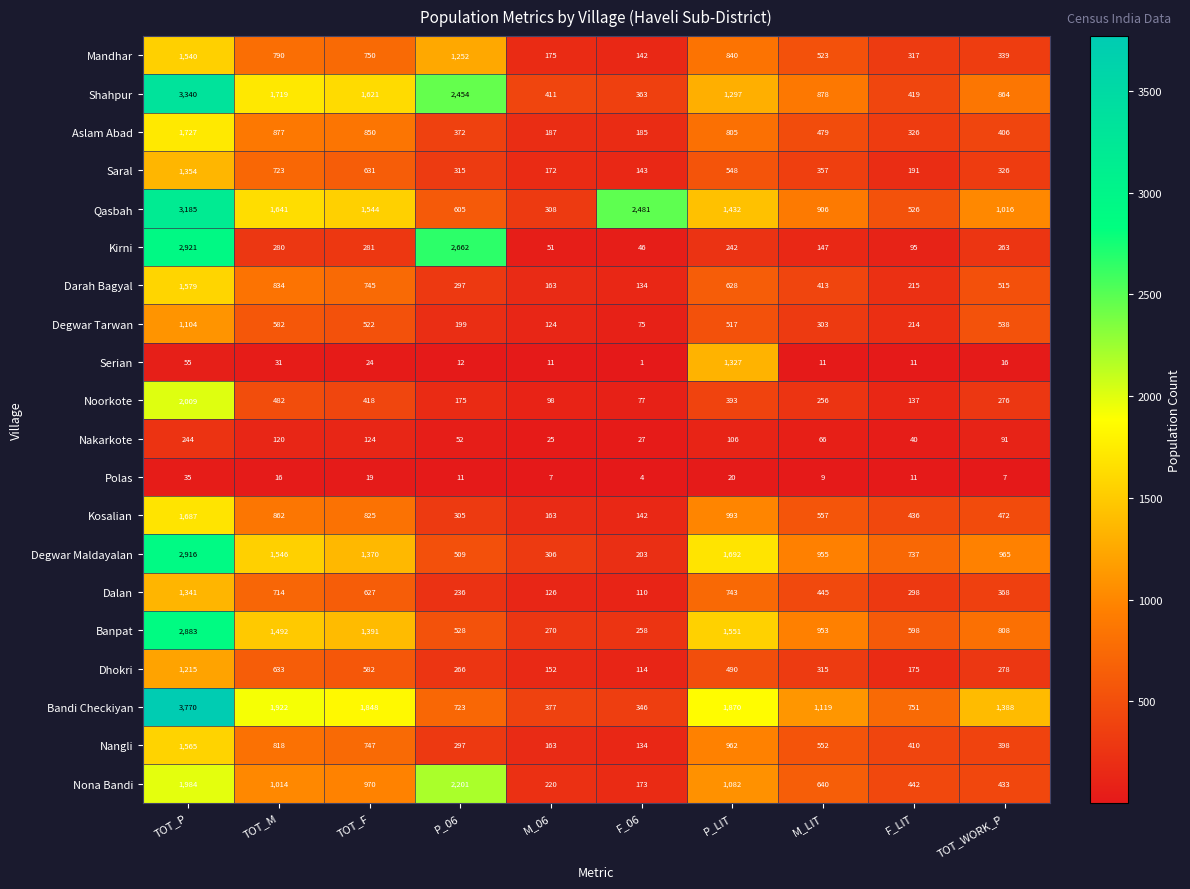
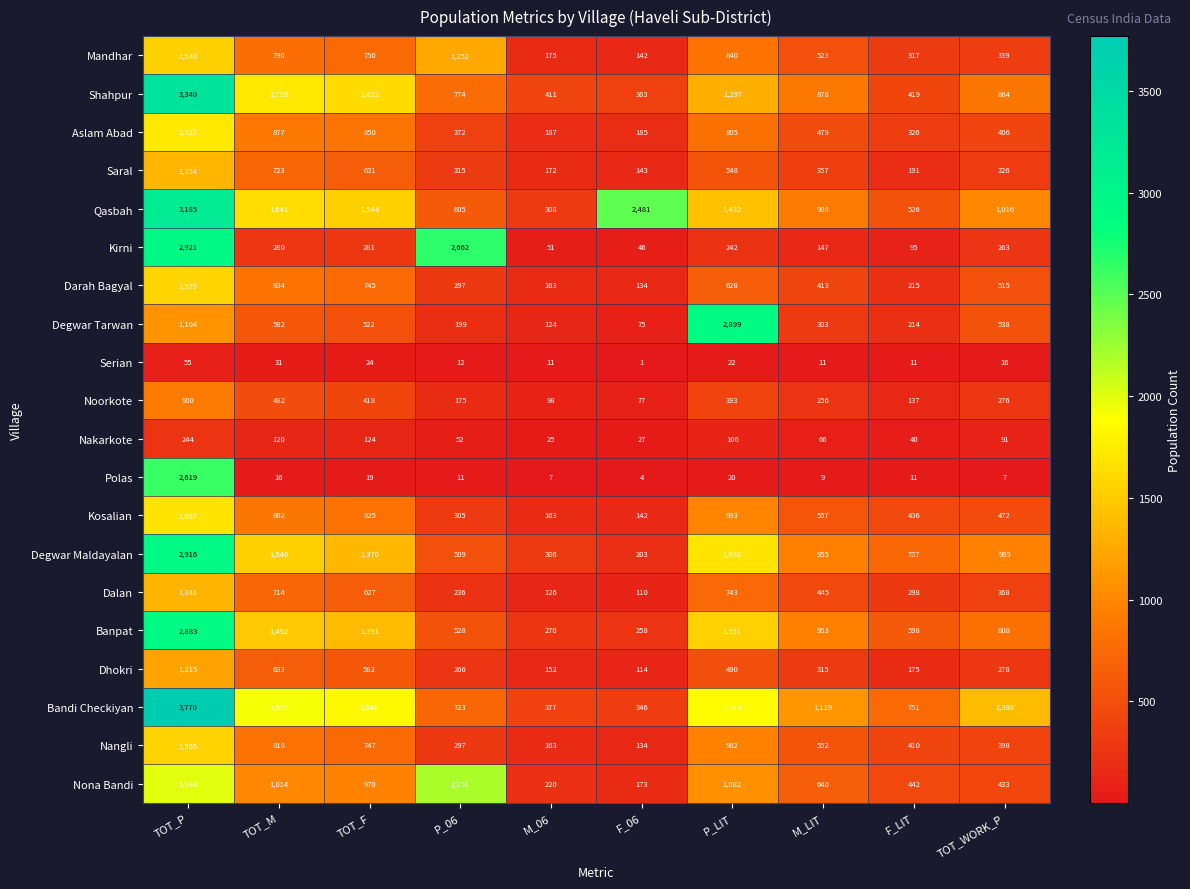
  {
    "Mandhar": {
      "TOT_P": "1,540",
      "TOT_M": "790",
      "TOT_F": "750",
      "P_06": "1,252",
      "M_06": "175",
      "F_06": "142",
      "P_LIT": "840",
      "M_LIT": "523",
      "F_LIT": "317",
      "TOT_WORK_P": "339"
    },
    "Shahpur": {
      "TOT_P": "3,340",
      "TOT_M": "1,719",
      "TOT_F": "1,621",
-     "P_06": "2,454",
+     "P_06": "774",
      "M_06": "411",
      "F_06": "363",
      "P_LIT": "1,297",
      "M_LIT": "878",
      "F_LIT": "419",
      "TOT_WORK_P": "864"
    },
    "Aslam Abad": {
      "TOT_P": "1,727",
      "TOT_M": "877",
      "TOT_F": "850",
      "P_06": "372",
      "M_06": "187",
      "F_06": "185",
      "P_LIT": "805",
      "M_LIT": "479",
      "F_LIT": "326",
      "TOT_WORK_P": "406"
    },
    "Saral": {
      "TOT_P": "1,354",
      "TOT_M": "723",
      "TOT_F": "631",
      "P_06": "315",
      "M_06": "172",
      "F_06": "143",
      "P_LIT": "548",
      "M_LIT": "357",
      "F_LIT": "191",
      "TOT_WORK_P": "326"
    },
    "Qasbah": {
      "TOT_P": "3,185",
      "TOT_M": "1,641",
      "TOT_F": "1,544",
      "P_06": "605",
      "M_06": "308",
      "F_06": "2,481",
      "P_LIT": "1,432",
      "M_LIT": "906",
      "F_LIT": "526",
      "TOT_WORK_P": "1,016"
    },
    "Kirni": {
      "TOT_P": "2,921",
      "TOT_M": "280",
      "TOT_F": "281",
      "P_06": "2,662",
      "M_06": "51",
      "F_06": "46",
      "P_LIT": "242",
      "M_LIT": "147",
      "F_LIT": "95",
      "TOT_WORK_P": "263"
    },
    "Darah Bagyal": {
      "TOT_P": "1,579",
      "TOT_M": "834",
      "TOT_F": "745",
      "P_06": "297",
      "M_06": "163",
      "F_06": "134",
      "P_LIT": "628",
      "M_LIT": "413",
      "F_LIT": "215",
      "TOT_WORK_P": "515"
    },
    "Degwar Tarwan": {
      "TOT_P": "1,104",
      "TOT_M": "582",
      "TOT_F": "522",
      "P_06": "199",
      "M_06": "124",
      "F_06": "75",
-     "P_LIT": "517",
+     "P_LIT": "2,899",
      "M_LIT": "303",
      "F_LIT": "214",
      "TOT_WORK_P": "538"
    },
    "Serian": {
      "TOT_P": "55",
      "TOT_M": "31",
      "TOT_F": "24",
      "P_06": "12",
      "M_06": "11",
      "F_06": "1",
-     "P_LIT": "1,327",
+     "P_LIT": "22",
      "M_LIT": "11",
      "F_LIT": "11",
      "TOT_WORK_P": "16"
    },
    "Noorkote": {
-     "TOT_P": "2,009",
+     "TOT_P": "900",
      "TOT_M": "482",
      "TOT_F": "418",
      "P_06": "175",
      "M_06": "98",
      "F_06": "77",
      "P_LIT": "393",
      "M_LIT": "256",
      "F_LIT": "137",
      "TOT_WORK_P": "276"
    },
    "Nakarkote": {
      "TOT_P": "244",
      "TOT_M": "120",
      "TOT_F": "124",
      "P_06": "52",
      "M_06": "25",
      "F_06": "27",
      "P_LIT": "106",
      "M_LIT": "66",
      "F_LIT": "40",
      "TOT_WORK_P": "91"
    },
    "Polas": {
-     "TOT_P": "35",
+     "TOT_P": "2,619",
      "TOT_M": "16",
      "TOT_F": "19",
      "P_06": "11",
      "M_06": "7",
      "F_06": "4",
      "P_LIT": "20",
      "M_LIT": "9",
      "F_LIT": "11",
      "TOT_WORK_P": "7"
    },
    "Kosalian": {
      "TOT_P": "1,687",
      "TOT_M": "862",
      "TOT_F": "825",
      "P_06": "305",
      "M_06": "163",
      "F_06": "142",
      "P_LIT": "993",
      "M_LIT": "557",
      "F_LIT": "436",
      "TOT_WORK_P": "472"
    },
    "Degwar Maldayalan": {
      "TOT_P": "2,916",
      "TOT_M": "1,546",
      "TOT_F": "1,370",
      "P_06": "509",
      "M_06": "306",
      "F_06": "203",
      "P_LIT": "1,692",
      "M_LIT": "955",
      "F_LIT": "737",
      "TOT_WORK_P": "965"
    },
    "Dalan": {
      "TOT_P": "1,341",
      "TOT_M": "714",
      "TOT_F": "627",
      "P_06": "236",
      "M_06": "126",
      "F_06": "110",
      "P_LIT": "743",
      "M_LIT": "445",
      "F_LIT": "298",
      "TOT_WORK_P": "368"
    },
    "Banpat": {
      "TOT_P": "2,883",
      "TOT_M": "1,492",
      "TOT_F": "1,391",
      "P_06": "528",
      "M_06": "270",
      "F_06": "258",
      "P_LIT": "1,551",
      "M_LIT": "953",
      "F_LIT": "598",
      "TOT_WORK_P": "808"
    },
    "Dhokri": {
      "TOT_P": "1,215",
      "TOT_M": "633",
      "TOT_F": "582",
      "P_06": "266",
      "M_06": "152",
      "F_06": "114",
      "P_LIT": "490",
      "M_LIT": "315",
      "F_LIT": "175",
      "TOT_WORK_P": "278"
    },
    "Bandi Checkiyan": {
      "TOT_P": "3,770",
      "TOT_M": "1,922",
      "TOT_F": "1,848",
      "P_06": "723",
      "M_06": "377",
      "F_06": "346",
      "P_LIT": "1,870",
      "M_LIT": "1,119",
      "F_LIT": "751",
      "TOT_WORK_P": "1,388"
    },
    "Nangli": {
      "TOT_P": "1,565",
      "TOT_M": "818",
      "TOT_F": "747",
      "P_06": "297",
      "M_06": "163",
      "F_06": "134",
      "P_LIT": "962",
      "M_LIT": "552",
      "F_LIT": "410",
      "TOT_WORK_P": "398"
    },
    "Nona Bandi": {
      "TOT_P": "1,984",
      "TOT_M": "1,014",
      "TOT_F": "970",
      "P_06": "2,201",
      "M_06": "220",
      "F_06": "173",
      "P_LIT": "1,082",
      "M_LIT": "640",
      "F_LIT": "442",
      "TOT_WORK_P": "433"
    }
  }
